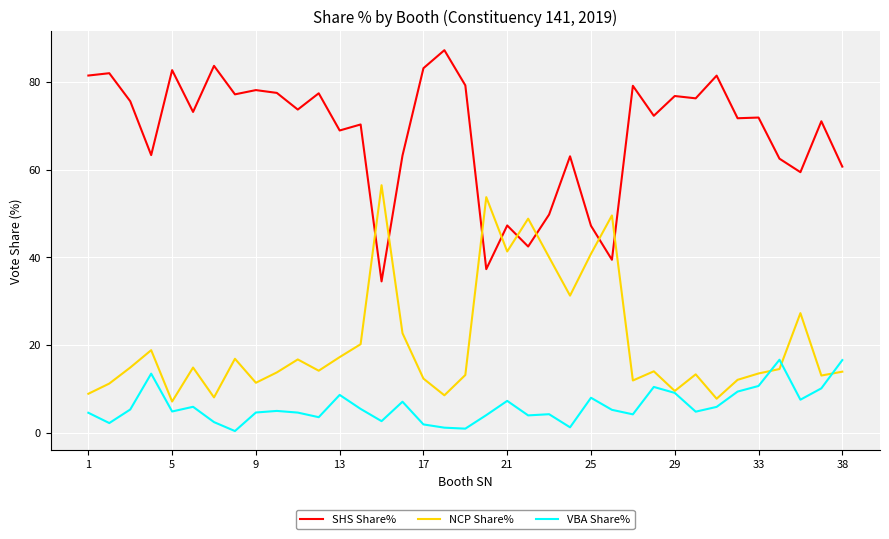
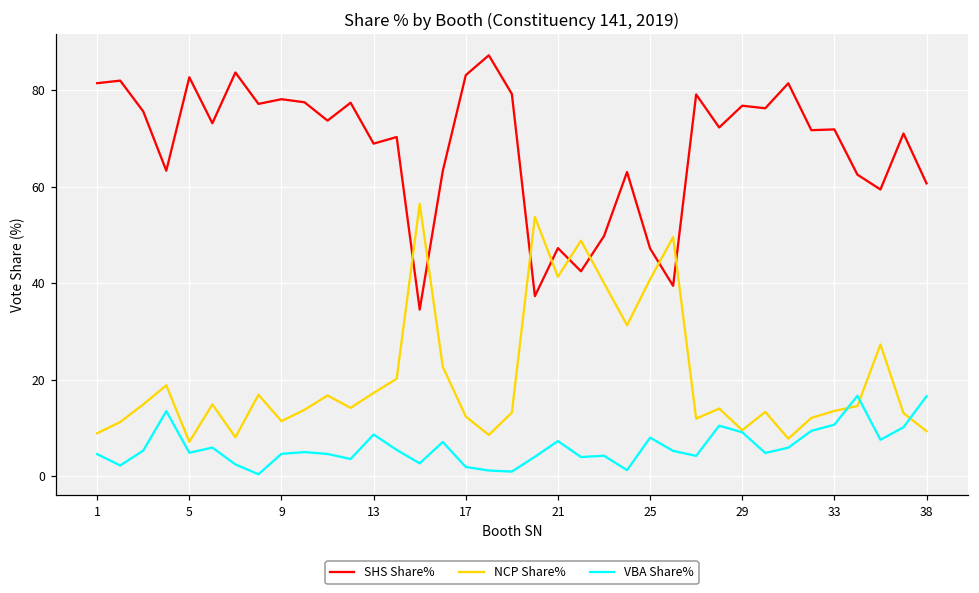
  {
    "SHS Share%": {
      "38": 61
    },
    "NCP Share%": {
-     "38": 14
+     "38": 9
    },
    "VBA Share%": {
      "38": 17
    }
  }
